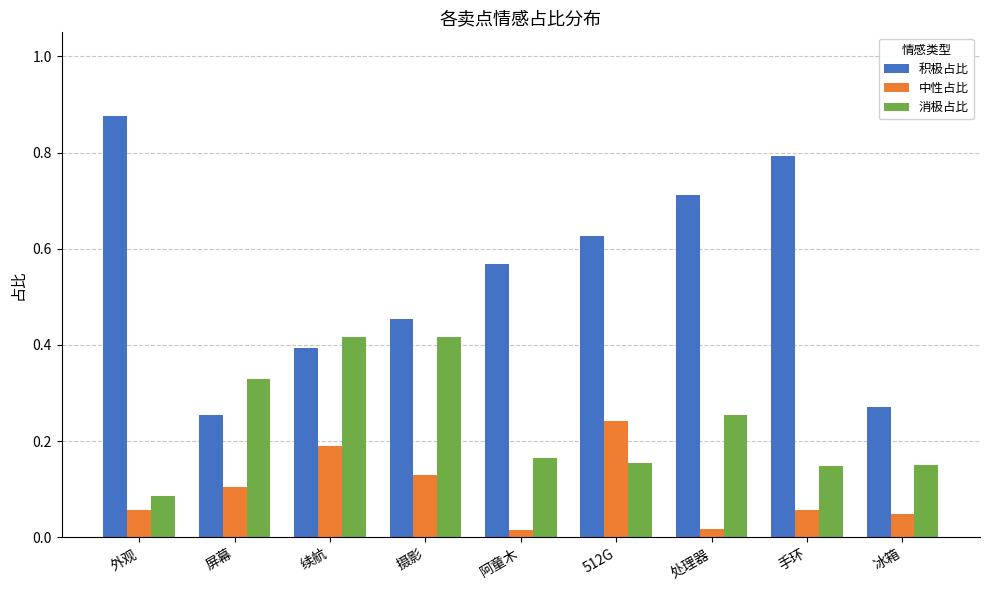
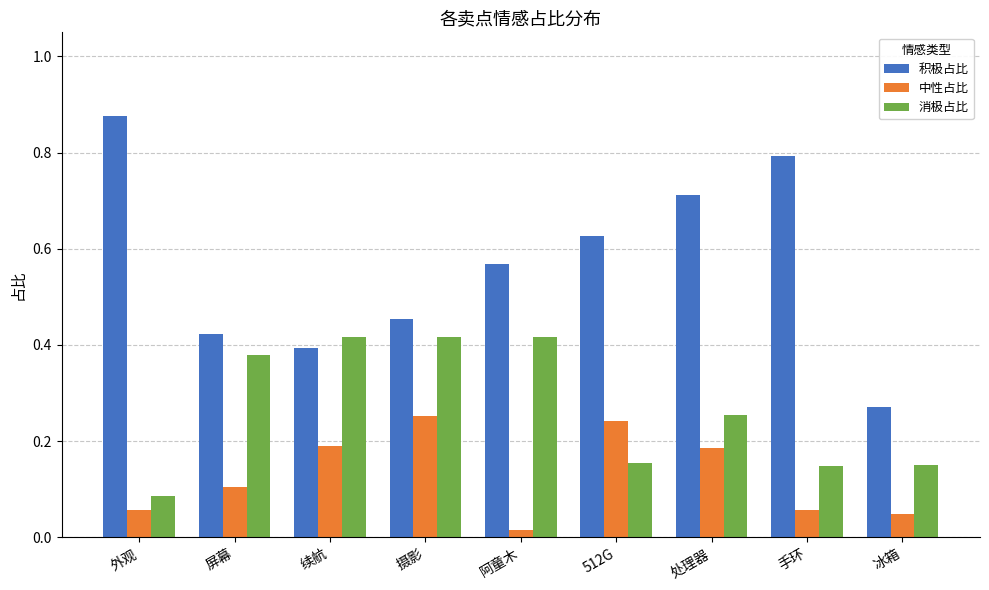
  {
    "积极占比": {
      "外观": 0.88,
-     "屏幕": 0.25,
+     "屏幕": 0.42,
      "续航": 0.39,
      "摄影": 0.45,
      "阿童木": 0.57,
      "512G": 0.63,
      "处理器": 0.71,
      "手环": 0.79,
      "冰箱": 0.27
    },
    "中性占比": {
      "外观": 0.06,
      "屏幕": 0.10,
      "续航": 0.19,
-     "摄影": 0.13,
+     "摄影": 0.25,
      "阿童木": 0.02,
      "512G": 0.24,
-     "处理器": 0.02,
+     "处理器": 0.19,
      "手环": 0.06,
      "冰箱": 0.05
    },
    "消极占比": {
      "外观": 0.09,
-     "屏幕": 0.33,
+     "屏幕": 0.38,
      "续航": 0.42,
      "摄影": 0.42,
-     "阿童木": 0.17,
+     "阿童木": 0.42,
      "512G": 0.15,
      "处理器": 0.25,
      "手环": 0.15,
      "冰箱": 0.15
    }
  }
